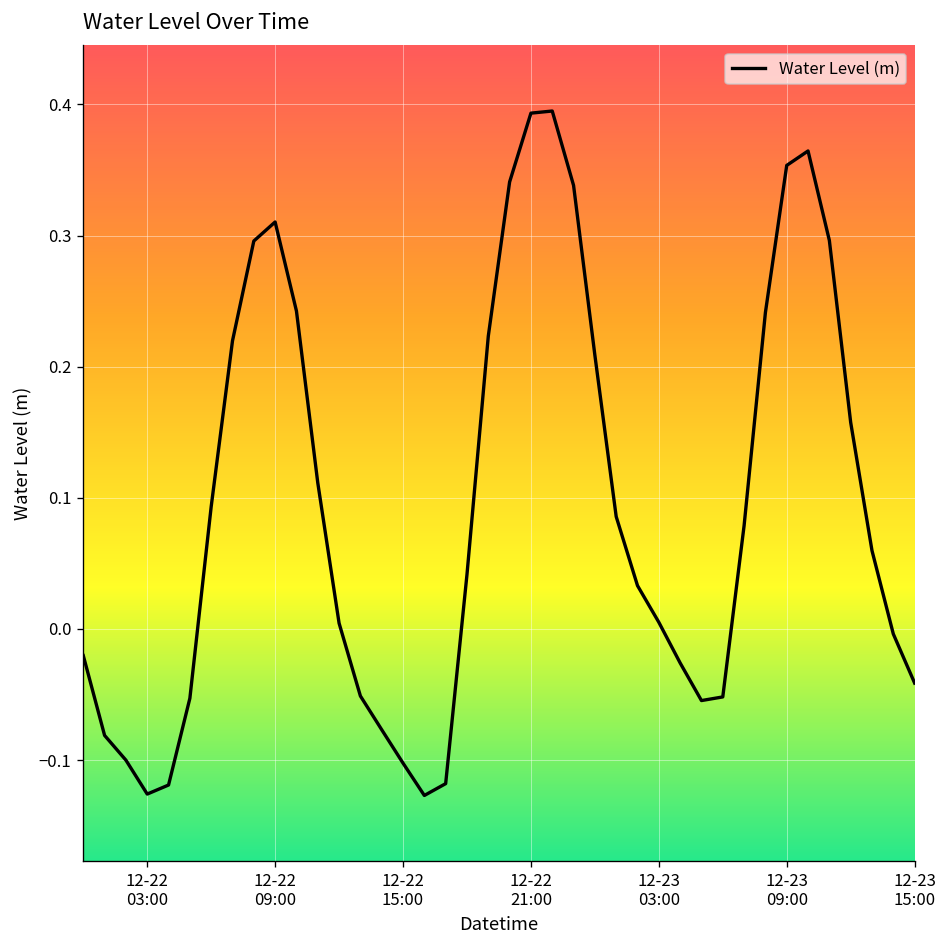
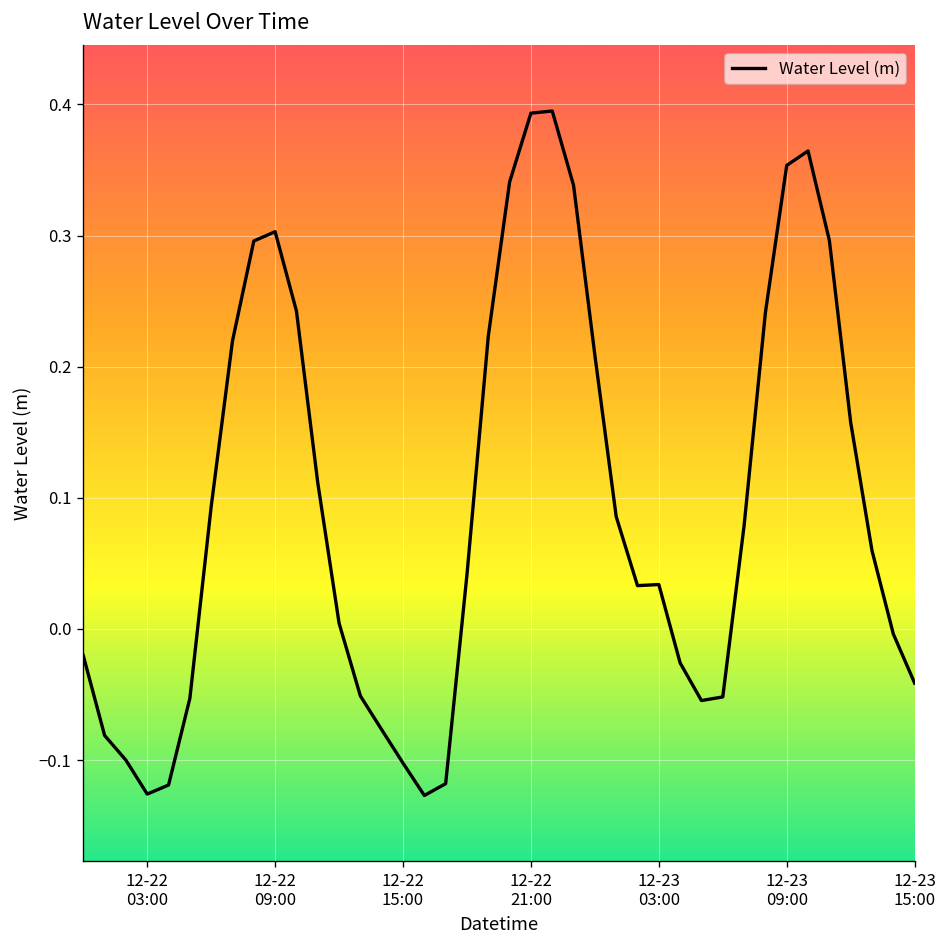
  {
    "12-22 03:00": -0.126,
-   "12-22 09:00": 0.310,
+   "12-22 09:00": 0.303,
    "12-22 15:00": -0.102,
    "12-22 21:00": 0.393,
-   "12-23 03:00": 0.005,
+   "12-23 03:00": 0.034,
    "12-23 09:00": 0.354,
    "12-23 15:00": -0.041
  }
